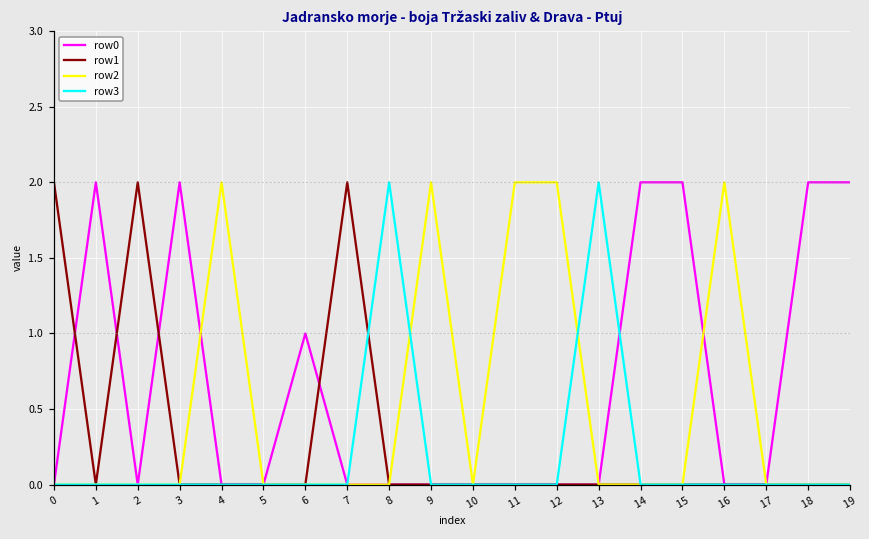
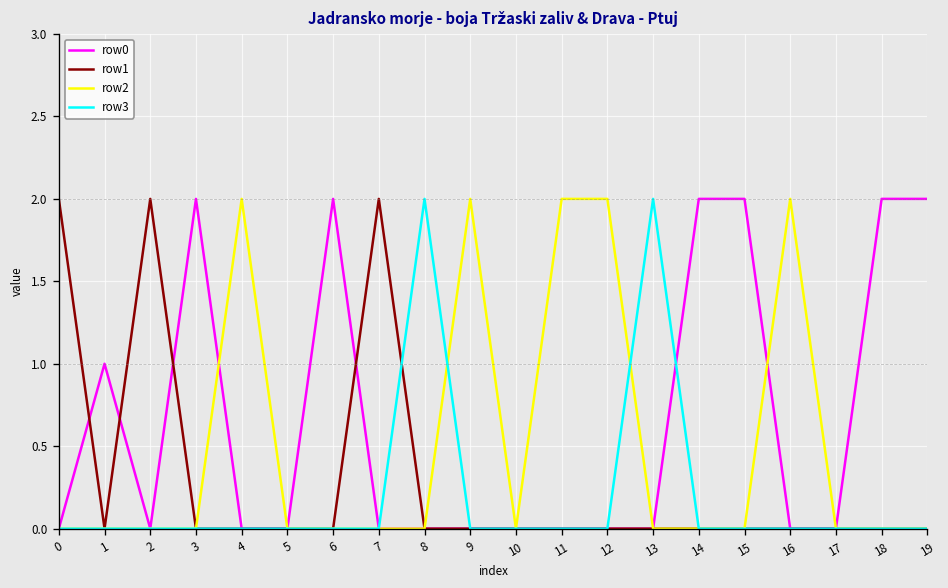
  {
    "row0": {
-     "1": 2,
+     "1": 1,
      "3": 2,
-     "6": 1,
+     "6": 2,
      "14": 2,
      "15": 2,
      "18": 2,
      "19": 2
    },
    "row1": {
      "0": 2,
      "2": 2,
      "7": 2
    },
    "row2": {
      "4": 2,
      "9": 2,
      "11": 2,
      "12": 2,
      "16": 2
    },
    "row3": {
      "8": 2,
      "13": 2
    }
  }
